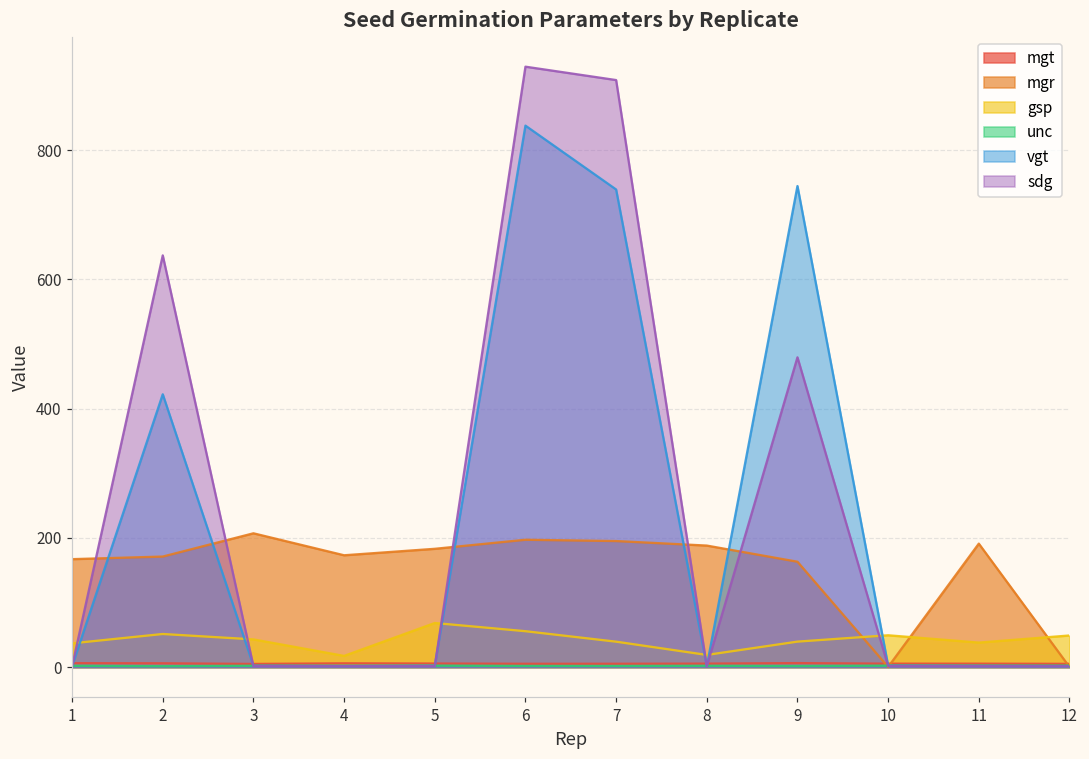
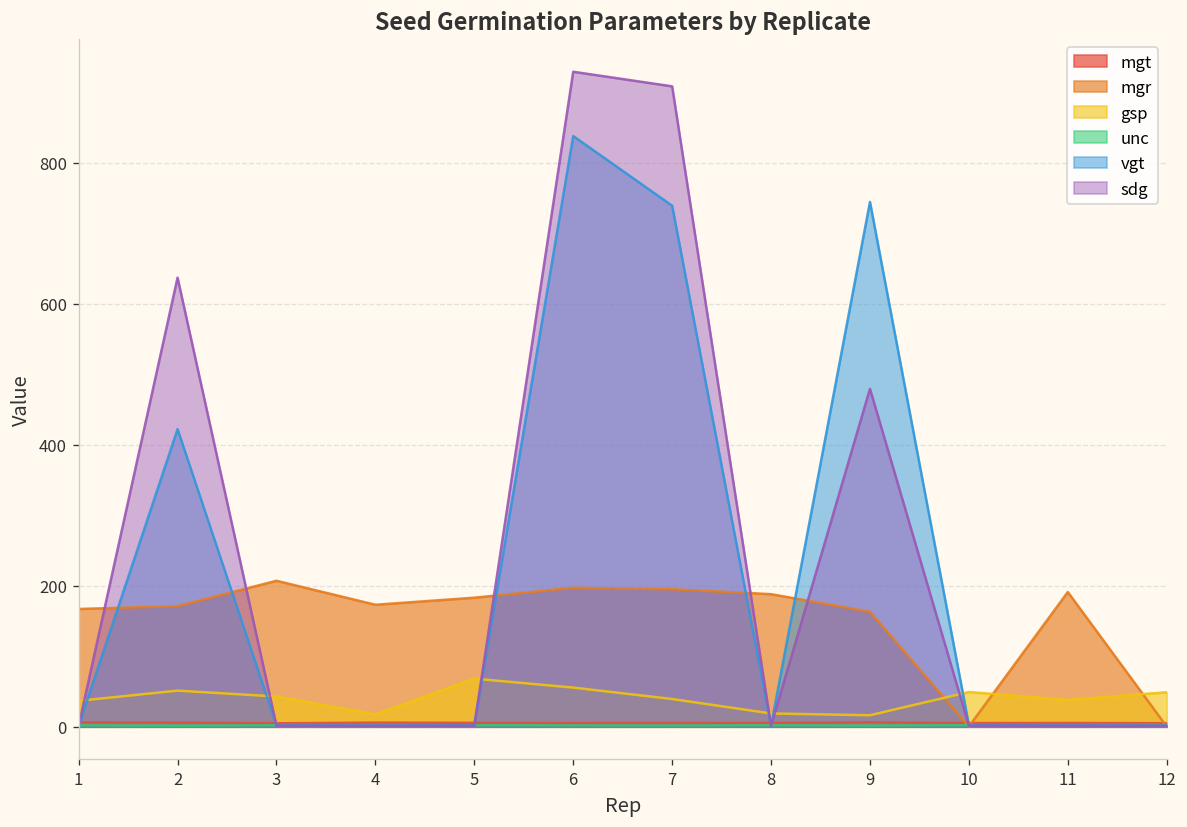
  {
    "gsp": {
      "1": 40,
      "2": 50,
      "3": 40,
      "4": 20,
      "5": 70,
      "6": 60,
      "7": 40,
      "8": 20,
-     "9": 40,
+     "9": 20,
      "10": 50,
      "11": 40,
      "12": 50
    },
    "unc": {
      "2": 0,
      "9": 0
    },
    "vgt": {
      "2": 420,
      "6": 840,
      "7": 740,
      "9": 740
    },
    "sdg": {
      "2": 640,
      "6": 930,
      "7": 910,
      "9": 480
    }
  }
